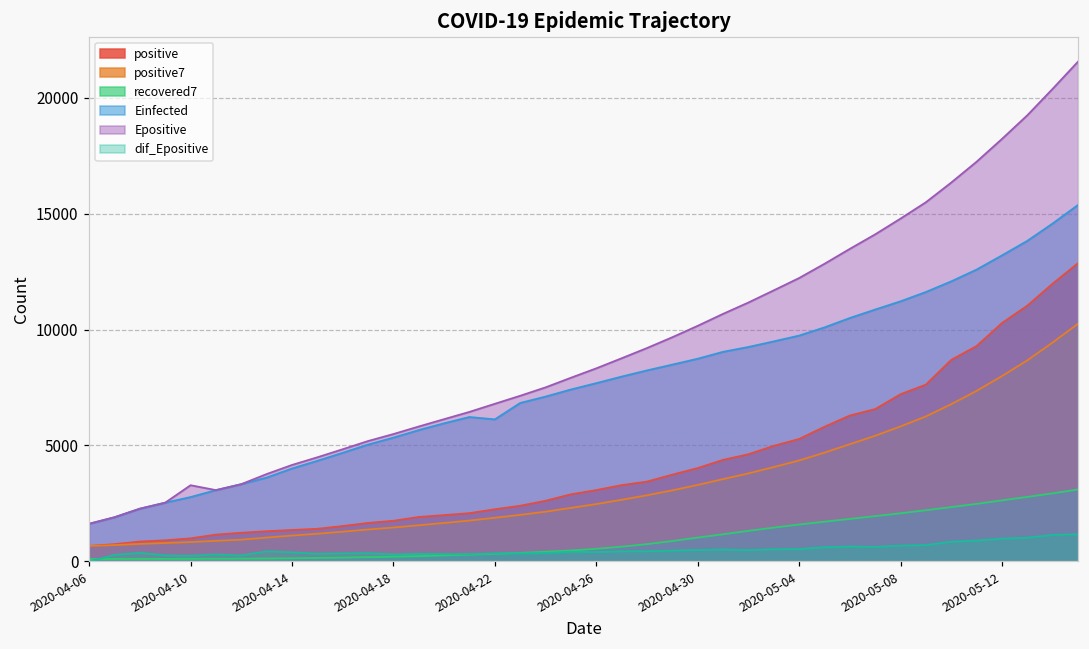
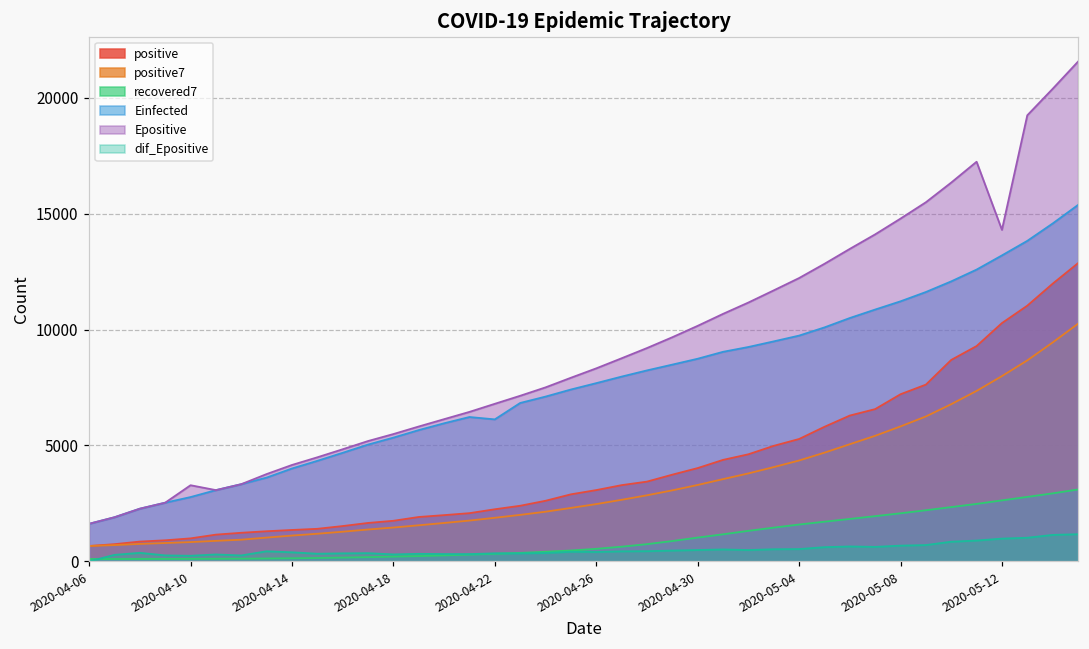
  {
    "Einfected": {
      "2020-04-10": 2800,
      "2020-04-14": 4000,
      "2020-04-18": 5300,
      "2020-04-22": 6100,
      "2020-04-26": 7700,
      "2020-04-30": 8700,
      "2020-05-04": 9700,
      "2020-05-08": 11200,
      "2020-05-12": 13200
    },
    "Epositive": {
      "2020-04-10": 3300,
      "2020-04-14": 4200,
      "2020-04-18": 5500,
      "2020-04-22": 6800,
      "2020-04-26": 8300,
      "2020-04-30": 10200,
      "2020-05-04": 12200,
      "2020-05-08": 14800,
-     "2020-05-12": 18200
+     "2020-05-12": 14300
    }
  }
